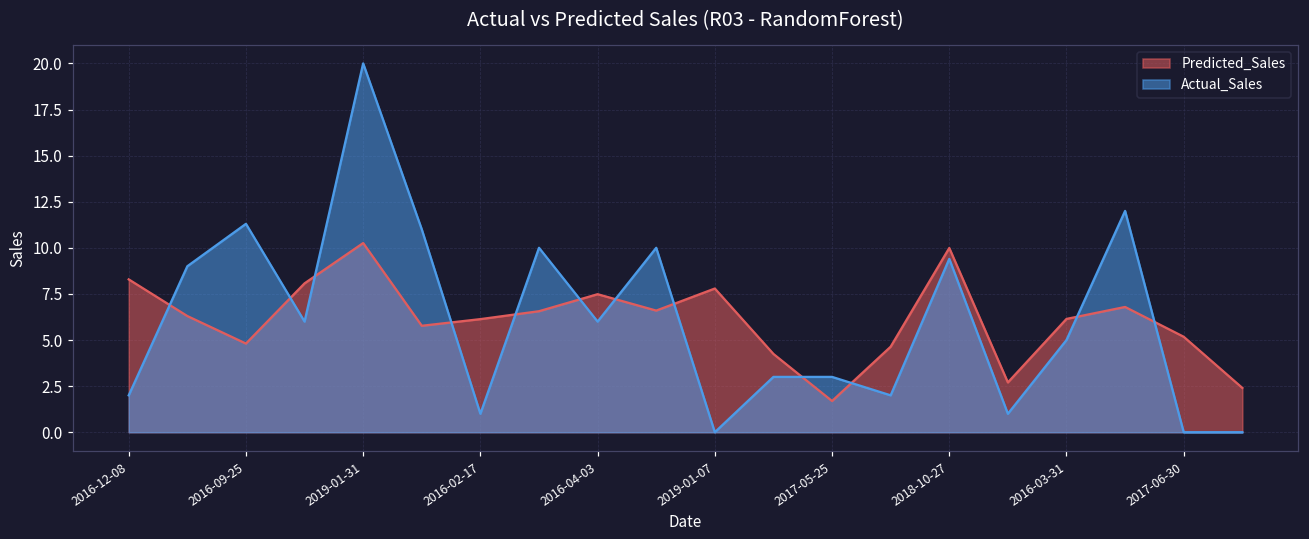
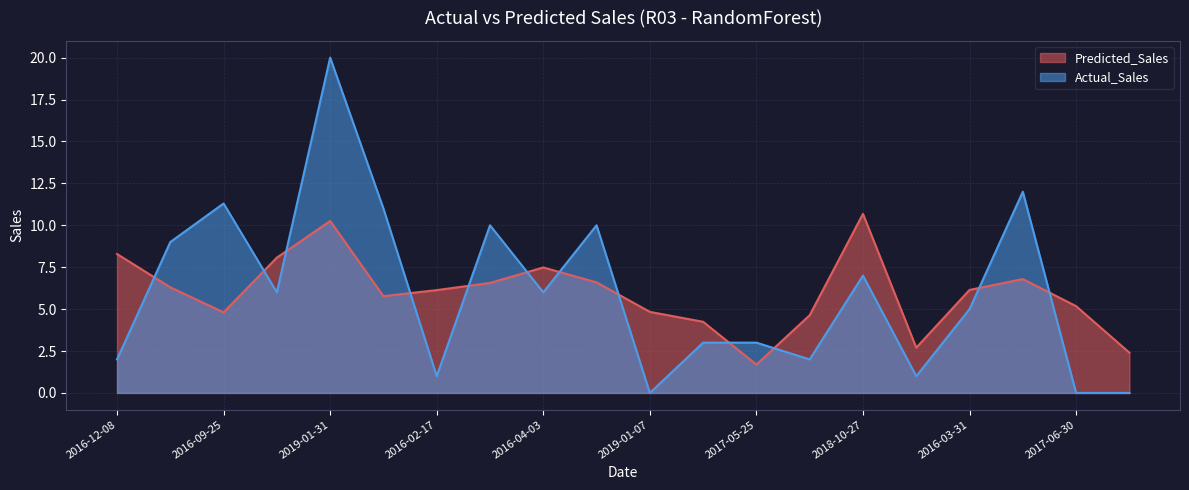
  {
    "Predicted_Sales": {
      "2016-12-08": 8.3,
      "2016-09-25": 4.8,
      "2019-01-31": 10.3,
      "2016-02-17": 6.1,
      "2016-04-03": 7.5,
-     "2019-01-07": 7.8,
+     "2019-01-07": 4.8,
      "2017-05-25": 1.7,
-     "2018-10-27": 10.0,
+     "2018-10-27": 10.7,
      "2016-03-31": 6.1,
      "2017-06-30": 5.2
    },
    "Actual_Sales": {
      "2016-12-08": 2.0,
      "2016-09-25": 11.3,
      "2019-01-31": 20.0,
      "2016-02-17": 1.0,
      "2016-04-03": 6.0,
      "2019-01-07": 0.0,
      "2017-05-25": 3.0,
-     "2018-10-27": 9.4,
+     "2018-10-27": 7.0,
      "2016-03-31": 5.0,
      "2017-06-30": 0.0
    }
  }
